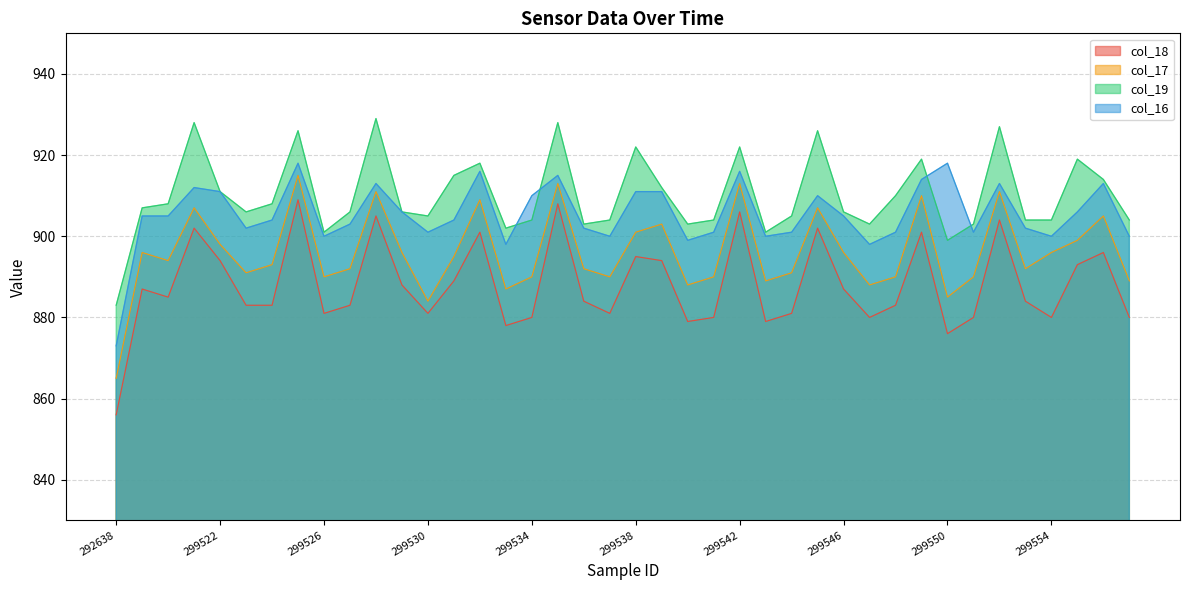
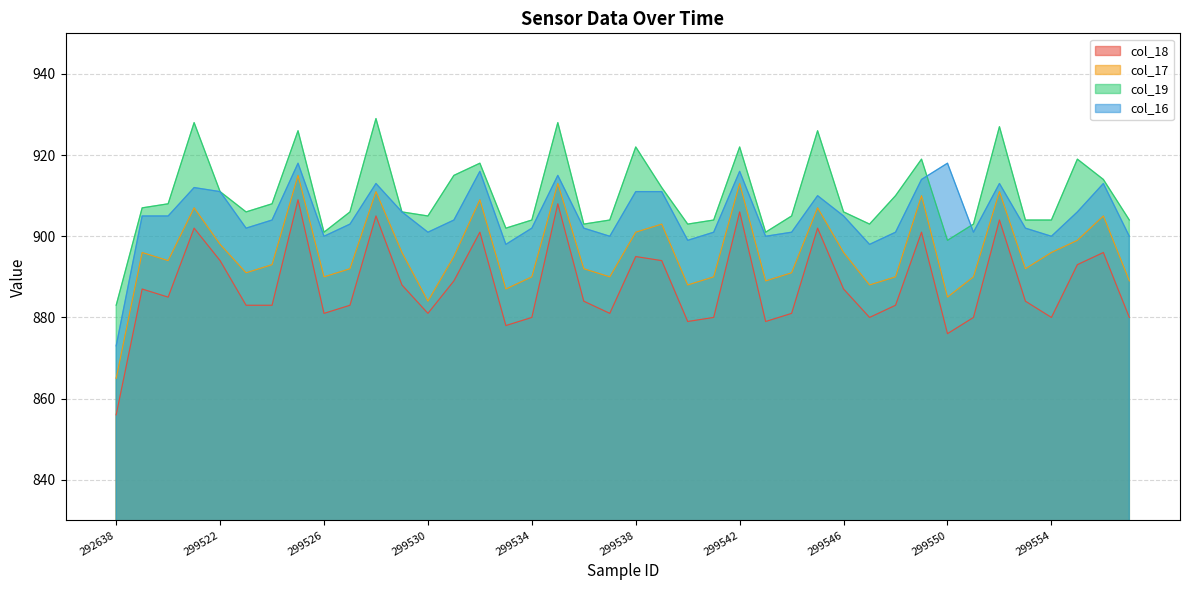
  {
    "col_18": {
      "292638": 856,
      "299522": 894,
      "299526": 881,
      "299530": 881,
      "299534": 880,
      "299538": 895,
      "299542": 906,
      "299546": 887,
      "299550": 876,
      "299554": 880
    },
    "col_17": {
      "292638": 865,
      "299522": 898,
      "299526": 890,
      "299530": 884,
      "299534": 890,
      "299538": 901,
      "299542": 913,
      "299546": 896,
      "299550": 885,
      "299554": 896
    },
    "col_19": {
      "292638": 883,
      "299526": 901,
      "299530": 905,
      "299534": 904,
      "299538": 922,
      "299542": 922,
      "299546": 906,
      "299550": 899,
      "299554": 904
    },
    "col_16": {
      "292638": 873,
      "299526": 900,
      "299530": 901,
-     "299534": 910,
+     "299534": 902,
      "299538": 911,
      "299542": 916,
      "299546": 905,
      "299550": 918,
      "299554": 900
    }
  }
